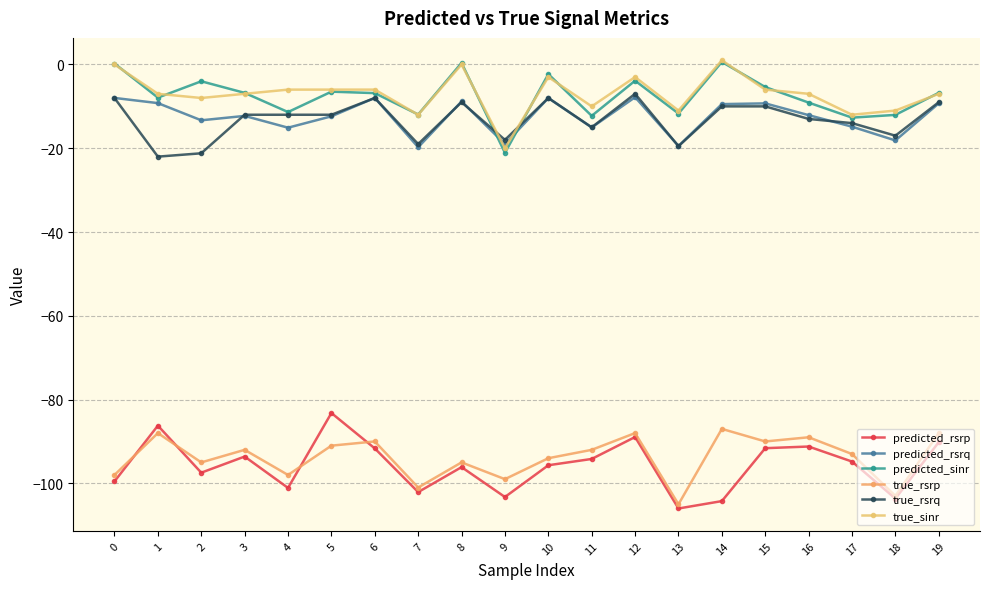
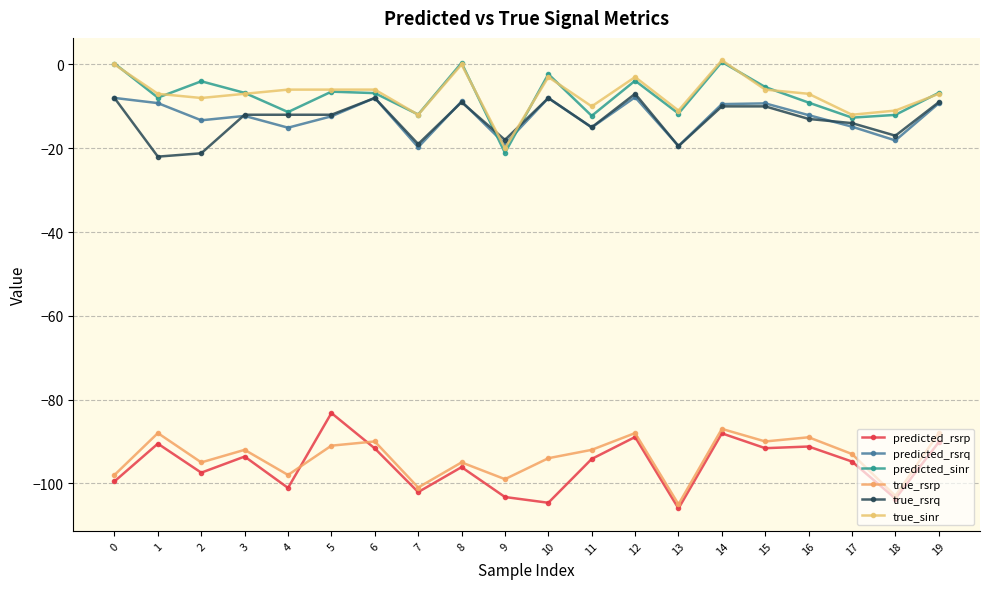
  {
    "predicted_rsrp": {
      "0": -100,
-     "1": -86,
+     "1": -91,
      "2": -97,
      "3": -94,
      "4": -101,
      "5": -83,
      "6": -92,
      "7": -102,
      "8": -96,
      "9": -103,
-     "10": -96,
+     "10": -105,
      "11": -94,
      "12": -89,
      "13": -106,
-     "14": -104,
+     "14": -88,
      "15": -92,
      "16": -91,
      "17": -95
    },
    "true_rsrq": {
      "1": -22,
      "2": -21,
      "4": -12,
      "7": -19,
      "9": -18,
      "12": -7,
      "15": -10,
      "16": -13,
      "17": -14,
      "18": -17
    }
  }
